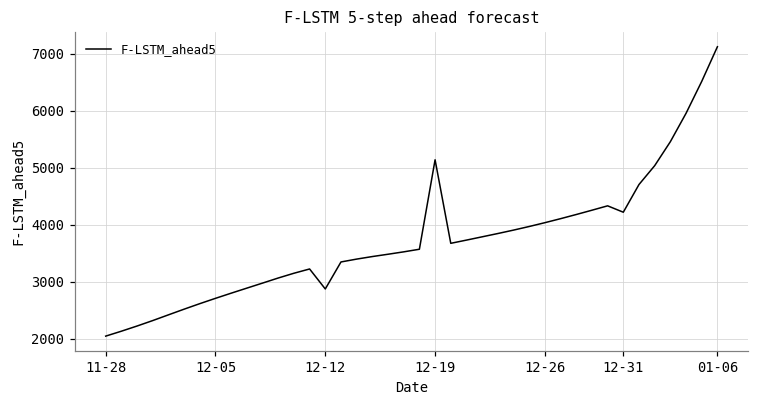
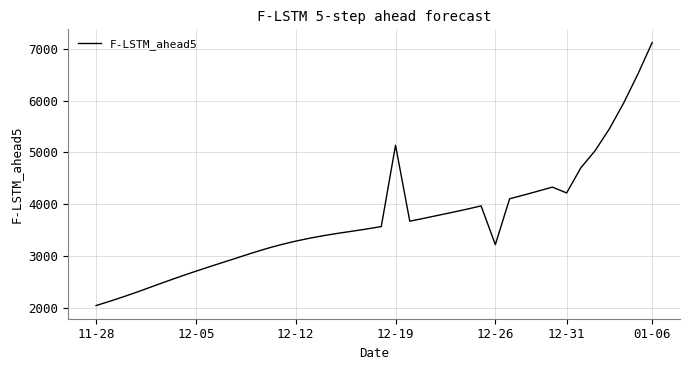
  {
    "11-28": 2000,
    "12-05": 2700,
-   "12-12": 2900,
+   "12-12": 3300,
    "12-19": 5100,
-   "12-26": 4000,
+   "12-26": 3200,
    "12-31": 4200,
    "01-06": 7100
  }
